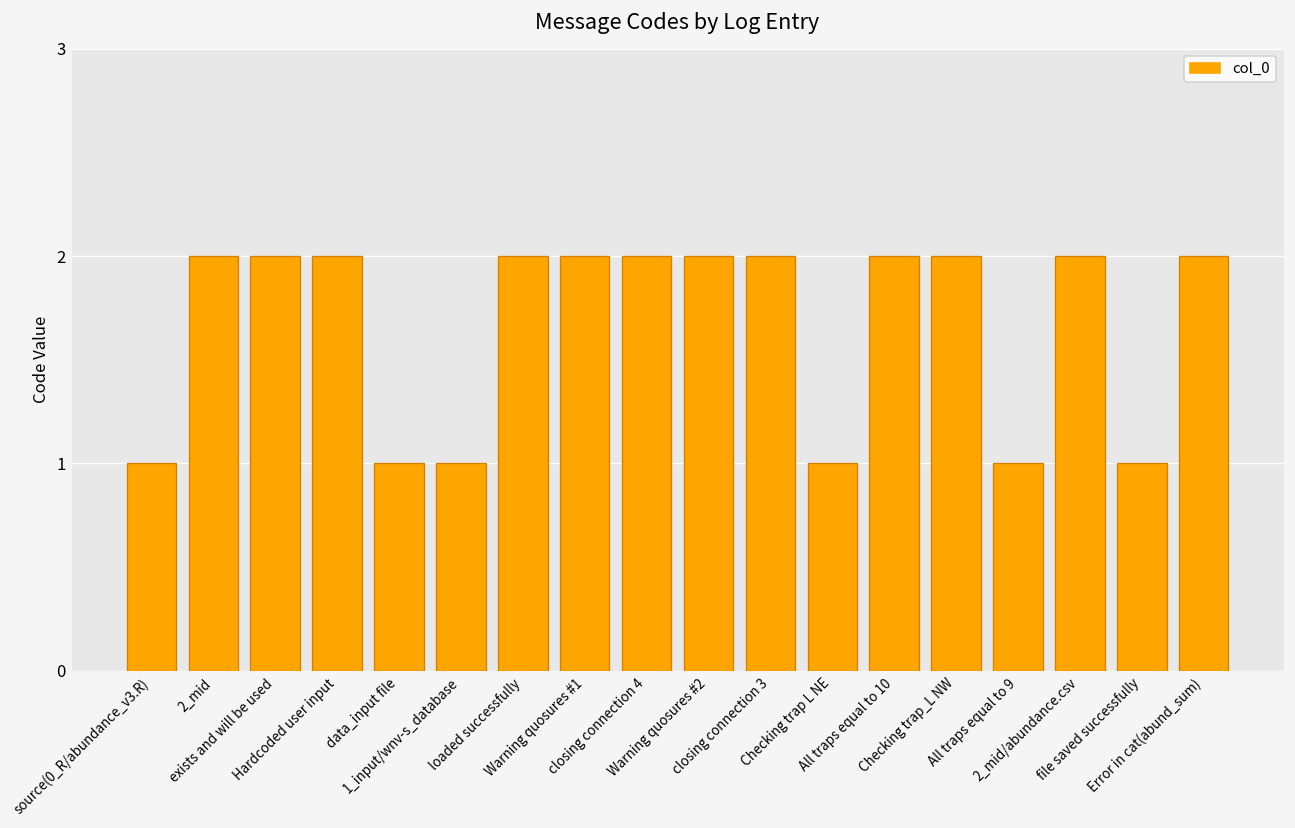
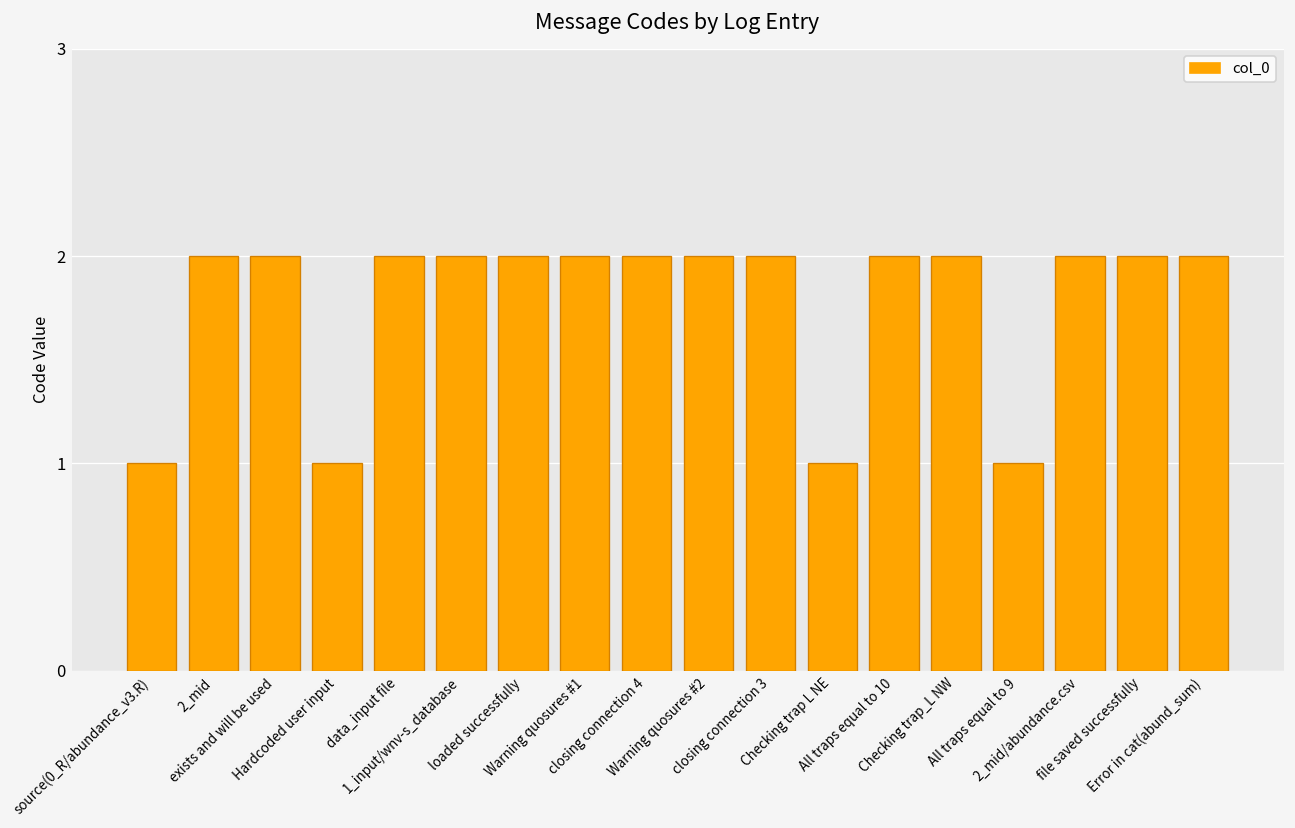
  {
    "source(0_R/abundance_v3.R)": 1,
    "2_mid": 2,
    "exists and will be used": 2,
-   "Hardcoded user input": 2,
-   "data_input file": 1,
-   "1_input/wnv-s_database": 1,
+   "Hardcoded user input": 1,
+   "data_input file": 2,
+   "1_input/wnv-s_database": 2,
    "loaded successfully": 2,
    "Warning quosures #1": 2,
    "closing connection 4": 2,
    "Warning quosures #2": 2,
    "closing connection 3": 2,
    "Checking trap L NE": 1,
    "All traps equal to 10": 2,
    "Checking trap_L NW": 2,
    "All traps equal to 9": 1,
    "2_mid/abundance.csv": 2,
-   "file saved successfully": 1,
+   "file saved successfully": 2,
    "Error in cat(abund_sum)": 2
  }
